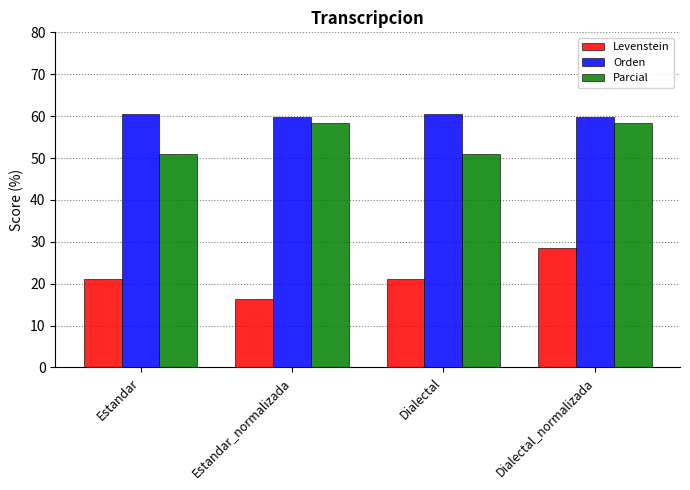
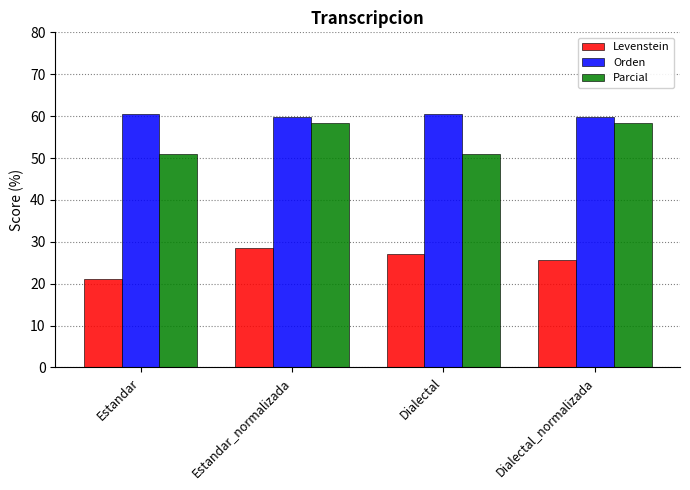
  {
    "Levenstein": {
      "Estandar": 21,
-     "Estandar_normalizada": 16,
-     "Dialectal": 21,
-     "Dialectal_normalizada": 29
+     "Estandar_normalizada": 29,
+     "Dialectal": 27,
+     "Dialectal_normalizada": 26
    },
    "Orden": {
      "Estandar": 61,
      "Estandar_normalizada": 60,
      "Dialectal": 61,
      "Dialectal_normalizada": 60
    },
    "Parcial": {
      "Estandar": 51,
      "Estandar_normalizada": 58,
      "Dialectal": 51,
      "Dialectal_normalizada": 58
    }
  }
